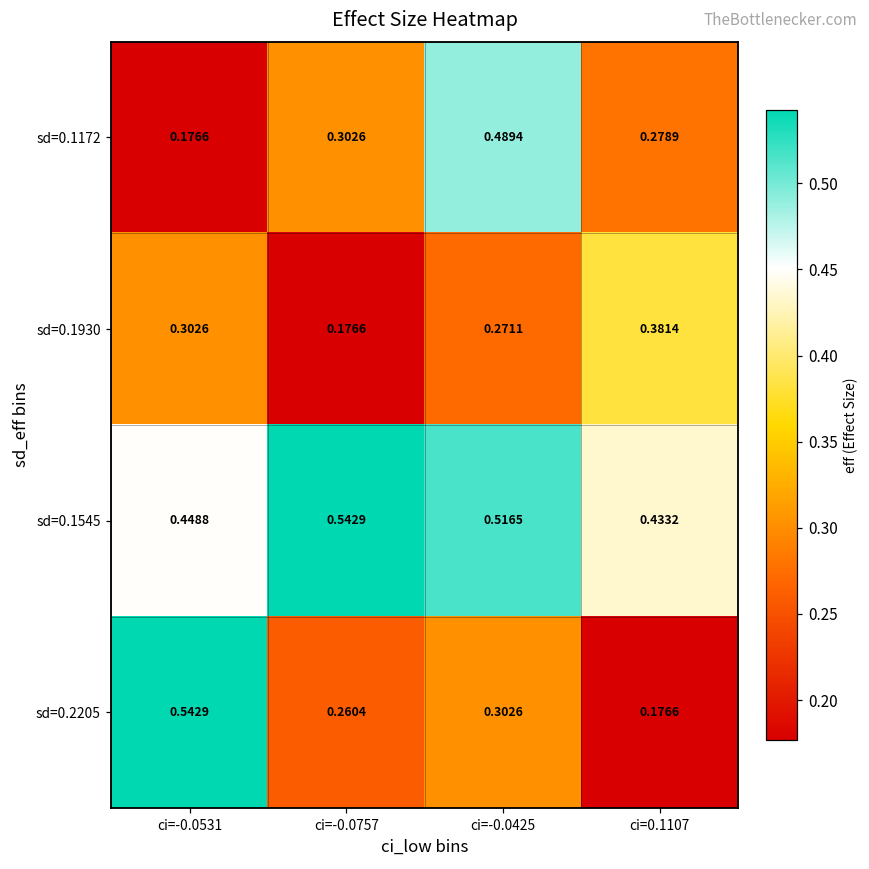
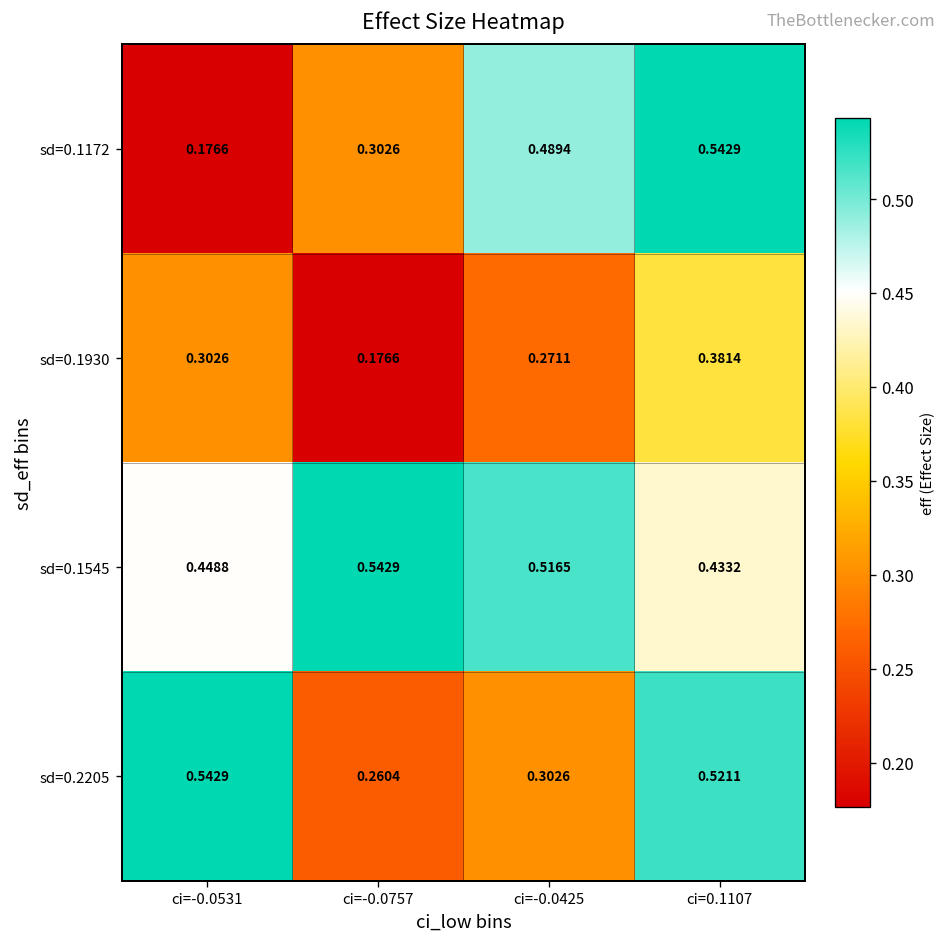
  {
    "sd=0.1172": {
      "ci=-0.0531": 0.1766,
      "ci=-0.0757": 0.3026,
      "ci=-0.0425": 0.4894,
-     "ci=0.1107": 0.2789
+     "ci=0.1107": 0.5429
    },
    "sd=0.1930": {
      "ci=-0.0531": 0.3026,
      "ci=-0.0757": 0.1766,
      "ci=-0.0425": 0.2711,
      "ci=0.1107": 0.3814
    },
    "sd=0.1545": {
      "ci=-0.0531": 0.4488,
      "ci=-0.0757": 0.5429,
      "ci=-0.0425": 0.5165,
      "ci=0.1107": 0.4332
    },
    "sd=0.2205": {
      "ci=-0.0531": 0.5429,
      "ci=-0.0757": 0.2604,
      "ci=-0.0425": 0.3026,
-     "ci=0.1107": 0.1766
+     "ci=0.1107": 0.5211
    }
  }
